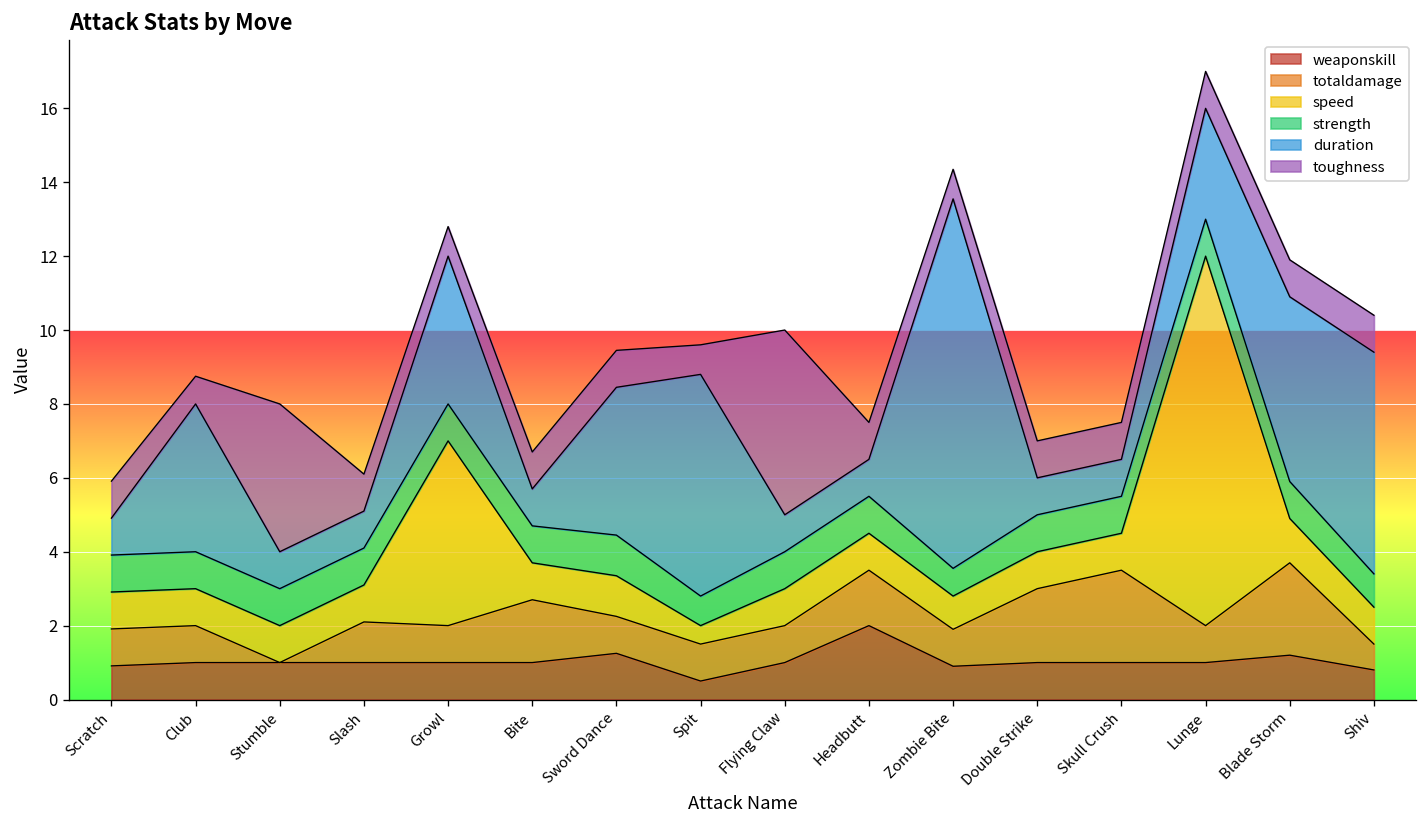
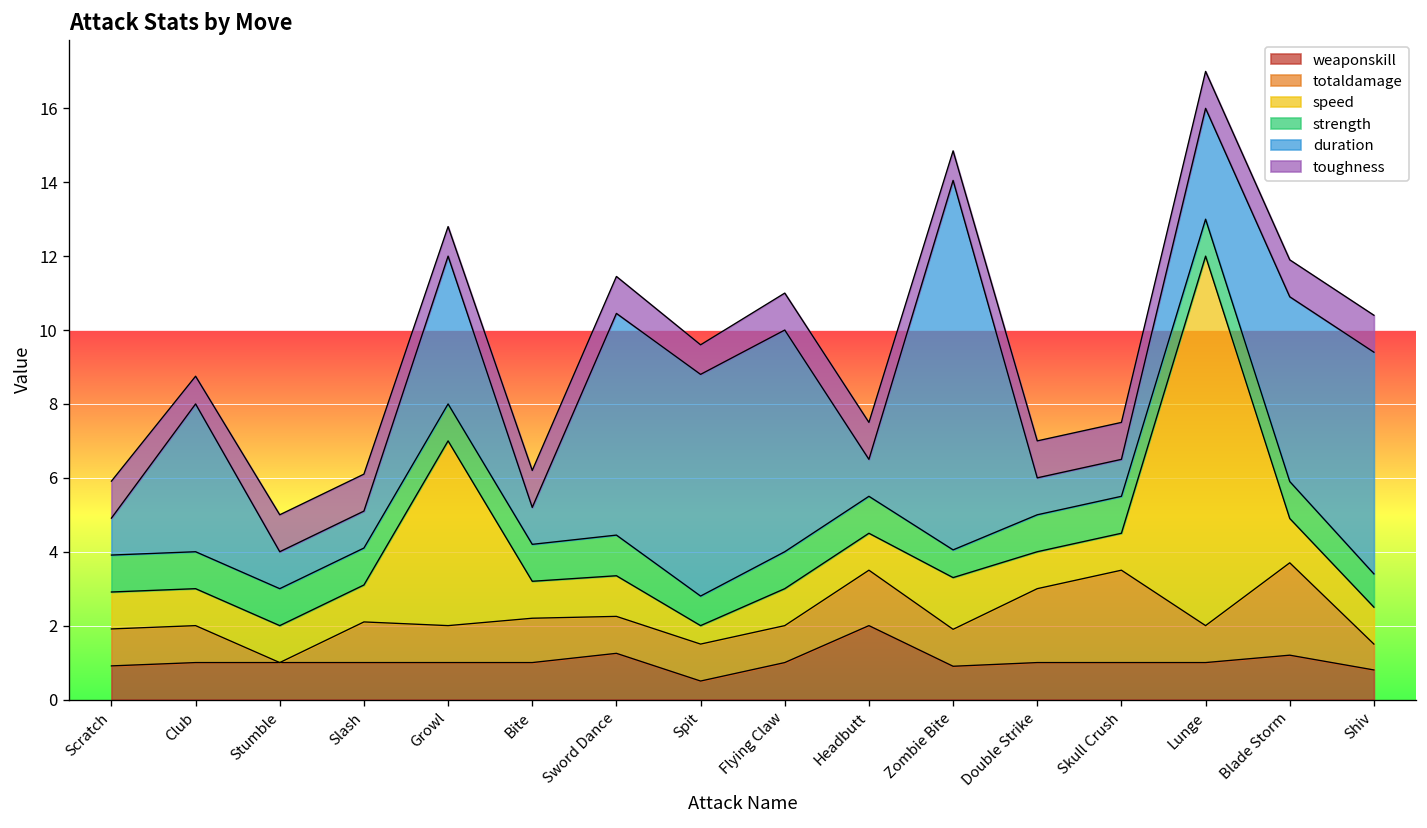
  {
    "weaponskill": {
      "Scratch": 0.9,
      "Club": 1.0,
      "Slash": 1.0,
      "Growl": 1.0,
      "Bite": 1.0,
      "Sword Dance": 1.3,
      "Spit": 0.5,
      "Flying Claw": 1.0,
      "Headbutt": 2.0,
      "Zombie Bite": 0.9,
      "Double Strike": 1.0,
      "Skull Crush": 1.0,
      "Lunge": 1.0,
      "Blade Storm": 1.2,
      "Shiv": 0.8
    },
    "totaldamage": {
      "Scratch": 1.0,
      "Club": 1.0,
      "Slash": 1.1,
      "Growl": 1.0,
-     "Bite": 1.7,
+     "Bite": 1.2,
      "Sword Dance": 1.0,
      "Spit": 1.0,
      "Flying Claw": 1.0,
      "Headbutt": 1.5,
      "Zombie Bite": 1.0,
      "Double Strike": 2.0,
      "Skull Crush": 2.5,
      "Lunge": 1.0,
      "Blade Storm": 2.5,
      "Shiv": 0.7
    },
    "speed": {
      "Scratch": 1.0,
      "Club": 1.0,
      "Stumble": 1.0,
      "Slash": 1.0,
      "Growl": 5.0,
      "Bite": 1.0,
      "Sword Dance": 1.1,
      "Spit": 0.5,
      "Flying Claw": 1.0,
      "Headbutt": 1.0,
-     "Zombie Bite": 0.9,
+     "Zombie Bite": 1.4,
      "Double Strike": 1.0,
      "Skull Crush": 1.0,
      "Lunge": 10.0,
      "Blade Storm": 1.2,
      "Shiv": 1.0
    },
    "strength": {
      "Scratch": 1.0,
      "Club": 1.0,
      "Stumble": 1.0,
      "Slash": 1.0,
      "Growl": 1.0,
      "Bite": 1.0,
      "Sword Dance": 1.1,
      "Spit": 0.8,
      "Flying Claw": 1.0,
      "Headbutt": 1.0,
      "Zombie Bite": 0.8,
      "Double Strike": 1.0,
      "Skull Crush": 1.0,
      "Lunge": 1.0,
      "Blade Storm": 1.0,
      "Shiv": 0.9
    },
    "duration": {
      "Scratch": 1,
      "Club": 4,
      "Stumble": 1,
      "Slash": 1,
      "Growl": 4,
      "Bite": 1,
-     "Sword Dance": 4,
+     "Sword Dance": 6,
      "Spit": 6,
-     "Flying Claw": 1,
+     "Flying Claw": 6,
      "Headbutt": 1,
      "Zombie Bite": 10,
      "Double Strike": 1,
      "Skull Crush": 1,
      "Lunge": 3,
      "Blade Storm": 5,
      "Shiv": 6
    },
    "toughness": {
      "Scratch": 1,
      "Club": 0.8,
-     "Stumble": 4,
+     "Stumble": 1,
      "Slash": 1,
      "Growl": 0.8,
      "Bite": 1,
      "Sword Dance": 1,
      "Spit": 0.8,
-     "Flying Claw": 5,
+     "Flying Claw": 1,
      "Headbutt": 1,
      "Zombie Bite": 0.8,
      "Double Strike": 1,
      "Skull Crush": 1,
      "Lunge": 1,
      "Blade Storm": 1,
      "Shiv": 1
    }
  }
